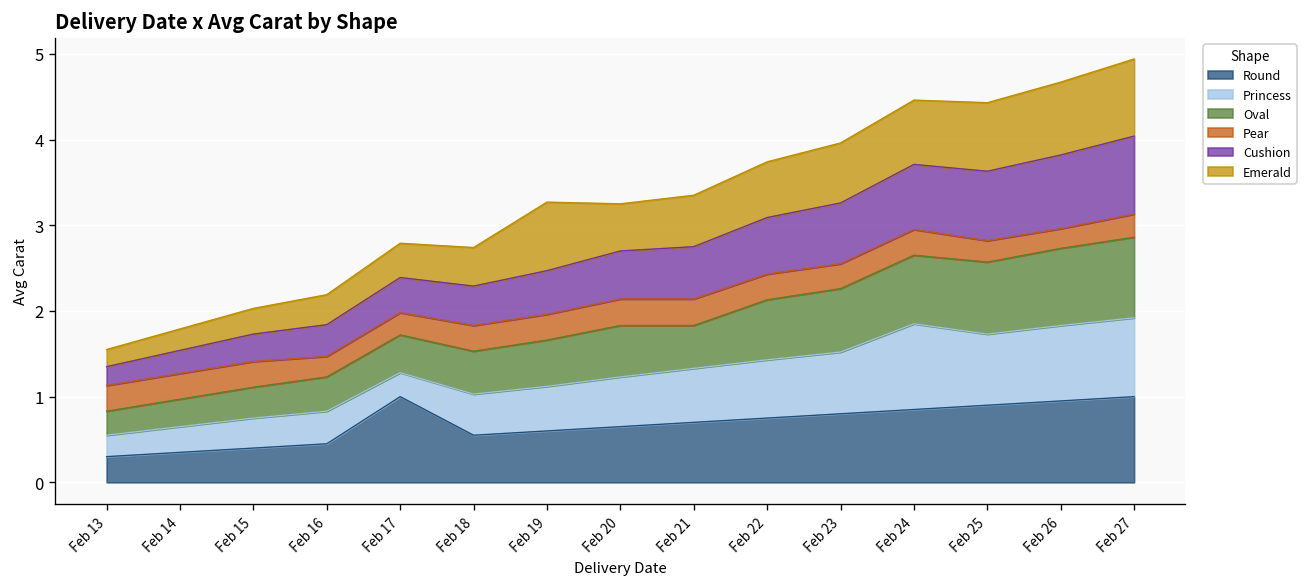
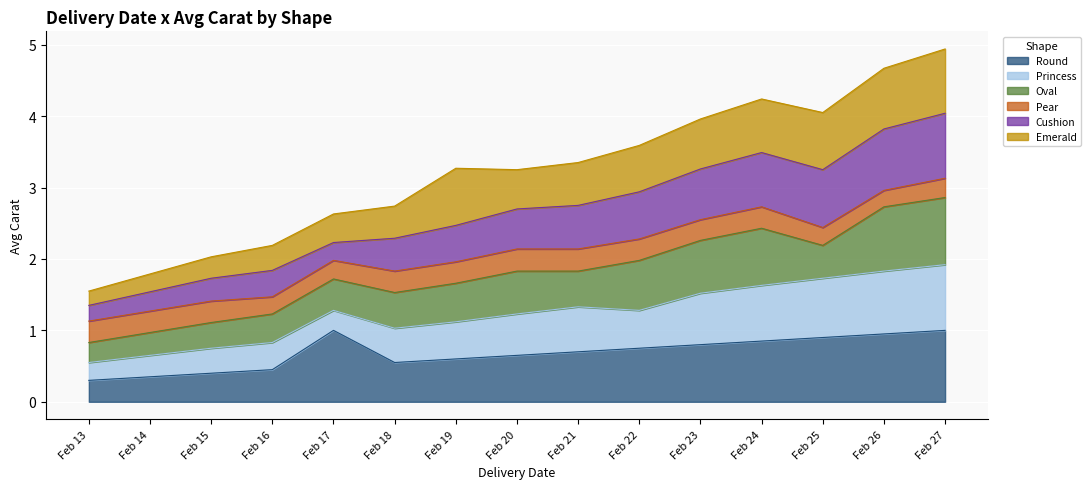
  {
    "Round": {
      "Feb 13": 0.3,
      "Feb 14": 0.4,
      "Feb 15": 0.4,
      "Feb 16": 0.5,
      "Feb 17": 1.0,
      "Feb 18": 0.6,
      "Feb 19": 0.6,
      "Feb 20": 0.7,
      "Feb 21": 0.7,
      "Feb 22": 0.8,
      "Feb 23": 0.8,
      "Feb 24": 0.9,
      "Feb 25": 0.9,
      "Feb 26": 1.0,
      "Feb 27": 1.0
    },
    "Princess": {
      "Feb 13": 0.3,
      "Feb 14": 0.3,
      "Feb 15": 0.4,
      "Feb 16": 0.4,
      "Feb 17": 0.3,
      "Feb 18": 0.5,
      "Feb 19": 0.5,
      "Feb 20": 0.6,
      "Feb 21": 0.6,
-     "Feb 22": 0.7,
+     "Feb 22": 0.5,
      "Feb 23": 0.7,
-     "Feb 24": 1.0,
+     "Feb 24": 0.8,
      "Feb 25": 0.8,
      "Feb 26": 0.9,
      "Feb 27": 0.9
    },
    "Oval": {
      "Feb 13": 0.3,
      "Feb 14": 0.3,
      "Feb 15": 0.4,
      "Feb 16": 0.4,
      "Feb 17": 0.4,
      "Feb 18": 0.5,
      "Feb 19": 0.5,
      "Feb 20": 0.6,
      "Feb 21": 0.5,
      "Feb 22": 0.7,
      "Feb 23": 0.7,
      "Feb 24": 0.8,
-     "Feb 25": 0.8,
+     "Feb 25": 0.5,
      "Feb 26": 0.9,
      "Feb 27": 0.9
    },
    "Cushion": {
      "Feb 13": 0.2,
      "Feb 14": 0.3,
      "Feb 15": 0.3,
      "Feb 16": 0.4,
-     "Feb 17": 0.4,
+     "Feb 17": 0.3,
      "Feb 18": 0.5,
      "Feb 19": 0.5,
      "Feb 20": 0.6,
      "Feb 21": 0.6,
      "Feb 22": 0.7,
      "Feb 23": 0.7,
      "Feb 24": 0.8,
      "Feb 25": 0.8,
      "Feb 26": 0.9,
      "Feb 27": 0.9
    }
  }
